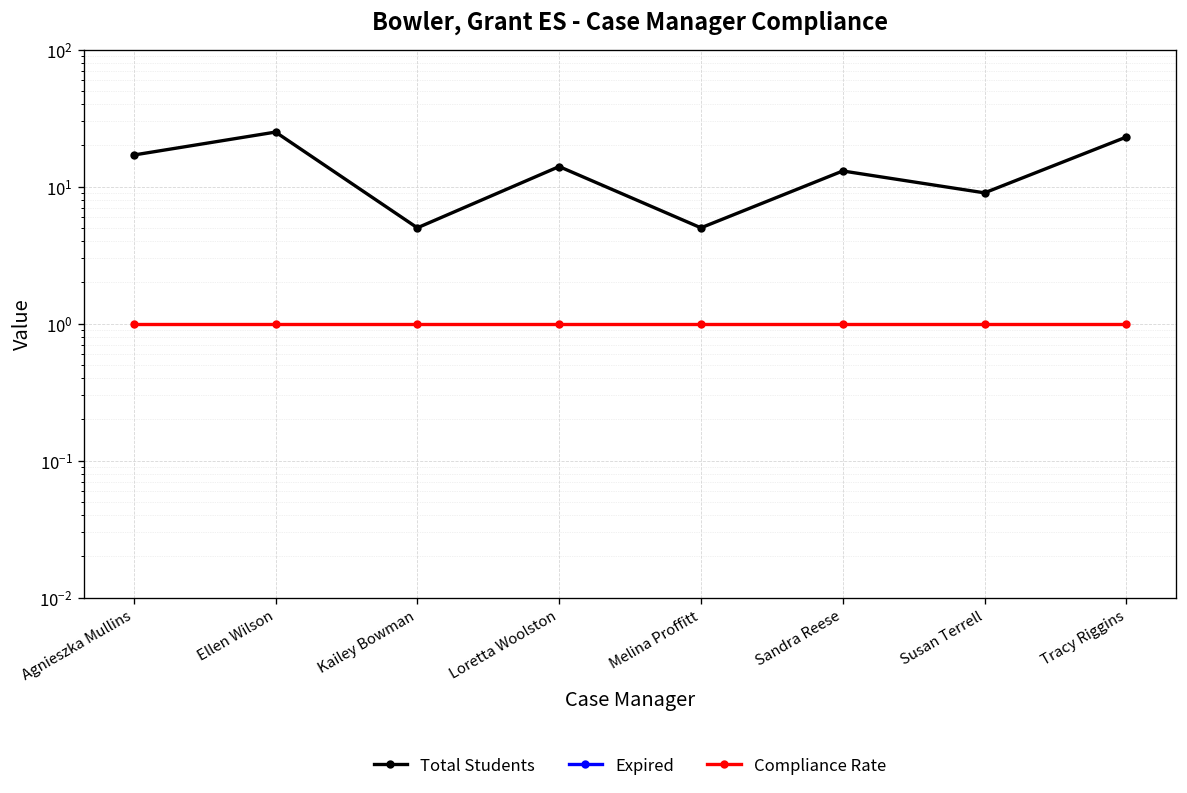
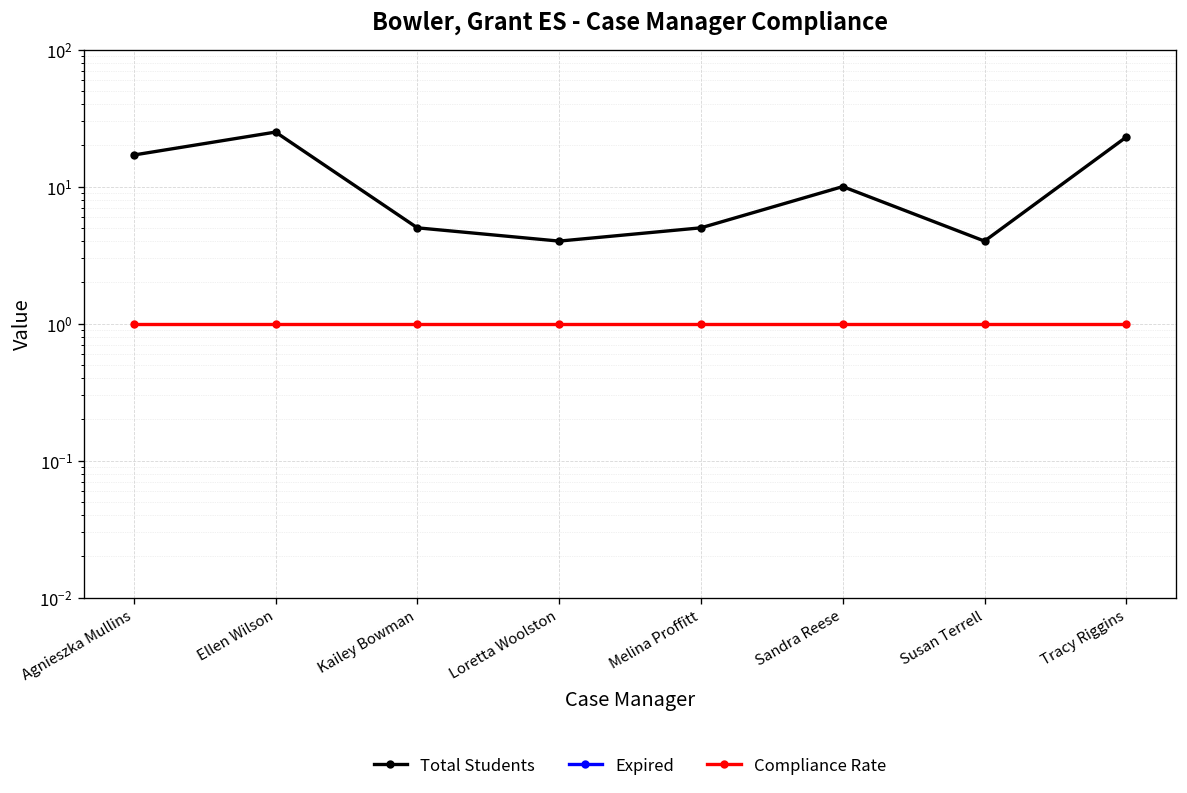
  {
    "Total Students": {
      "Agnieszka Mullins": 17,
      "Ellen Wilson": 25,
      "Kailey Bowman": 5,
-     "Loretta Woolston": 14,
+     "Loretta Woolston": 4,
      "Melina Proffitt": 5,
-     "Sandra Reese": 13,
-     "Susan Terrell": 9,
+     "Sandra Reese": 10,
+     "Susan Terrell": 4,
      "Tracy Riggins": 23
    },
    "Compliance Rate": {
      "Agnieszka Mullins": 1,
      "Ellen Wilson": 1,
      "Kailey Bowman": 1,
      "Loretta Woolston": 1,
      "Melina Proffitt": 1,
      "Sandra Reese": 1,
      "Susan Terrell": 1,
      "Tracy Riggins": 1
    }
  }
